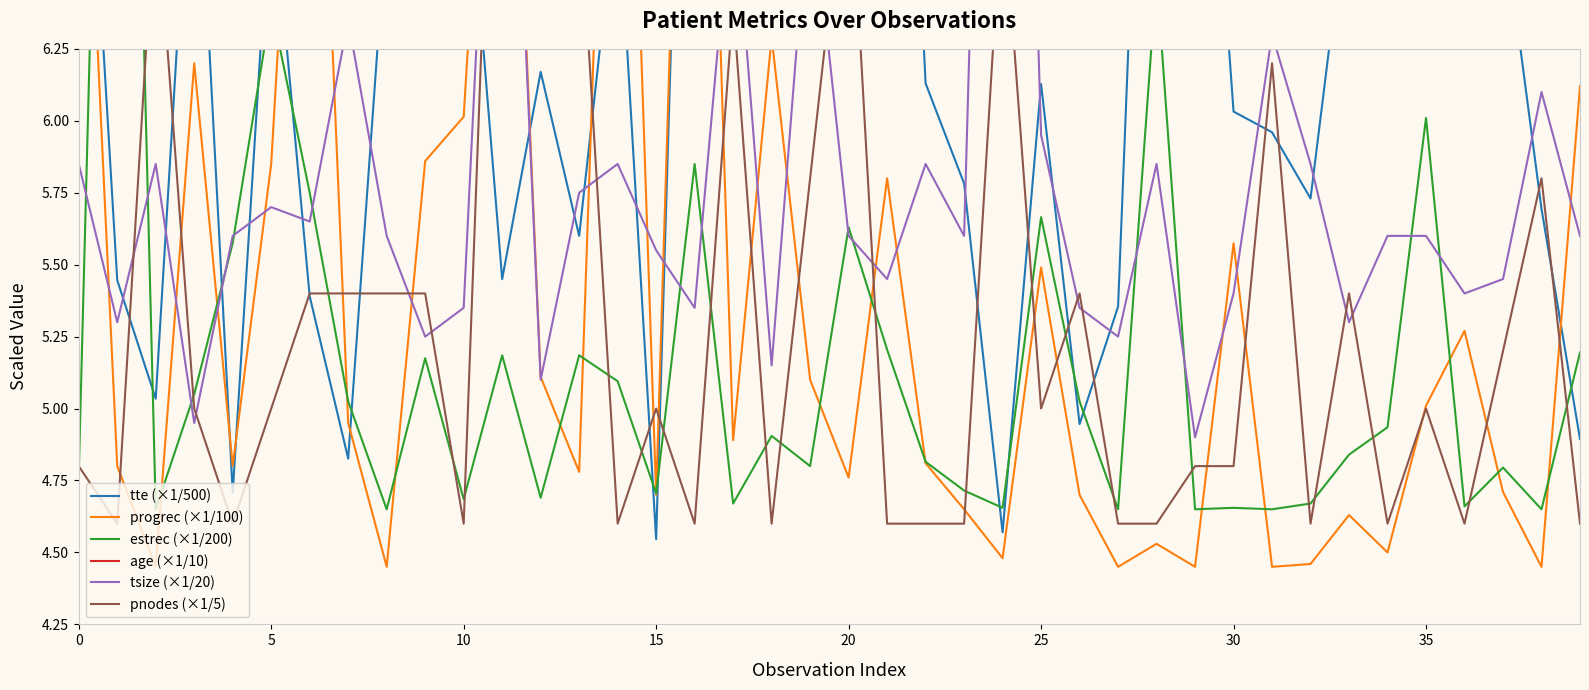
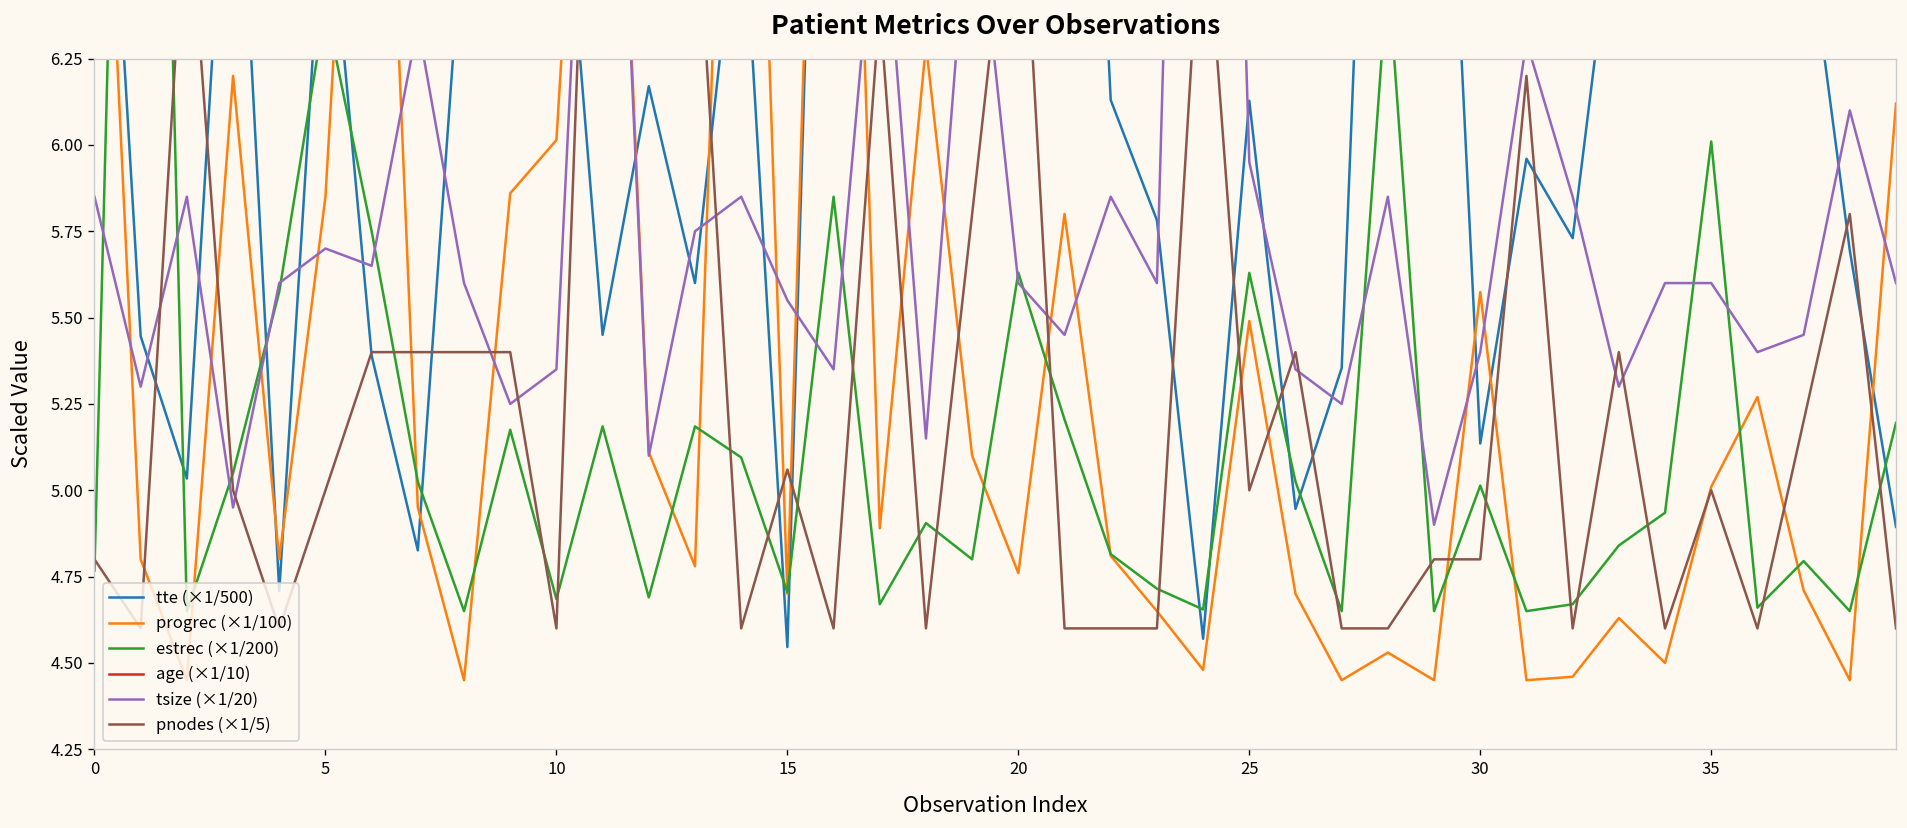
  {
    "tte (×1/500)": {
      "15": 4.55,
      "25": 6.13,
-     "30": 6.03
+     "30": 5.14
    },
    "progrec (×1/100)": {
      "5": 5.85,
      "10": 6.01,
      "20": 4.76,
      "25": 5.49,
      "30": 5.57,
      "35": 5.01
    },
    "estrec (×1/200)": {
      "0": 4.77,
      "10": 4.69,
      "20": 5.63,
-     "25": 5.67,
-     "30": 4.66,
+     "25": 5.63,
+     "30": 5.01,
      "35": 6.01
    },
    "tsize (×1/20)": {
      "0": 5.85,
      "5": 5.70,
      "10": 5.35,
      "15": 5.55,
      "20": 5.60,
      "25": 5.95,
      "30": 5.40,
      "35": 5.60
    },
    "pnodes (×1/5)": {
      "0": 4.80,
      "5": 5.00,
      "10": 4.60,
-     "15": 5.00,
+     "15": 5.06,
      "25": 5.00,
      "30": 4.80,
      "35": 5.00
    }
  }
